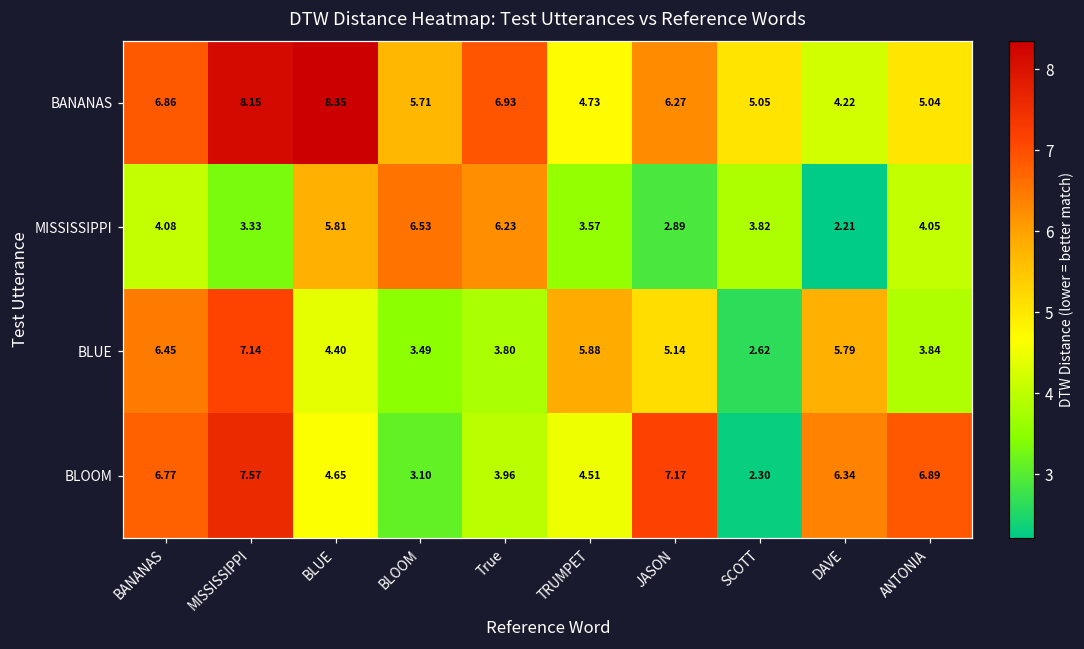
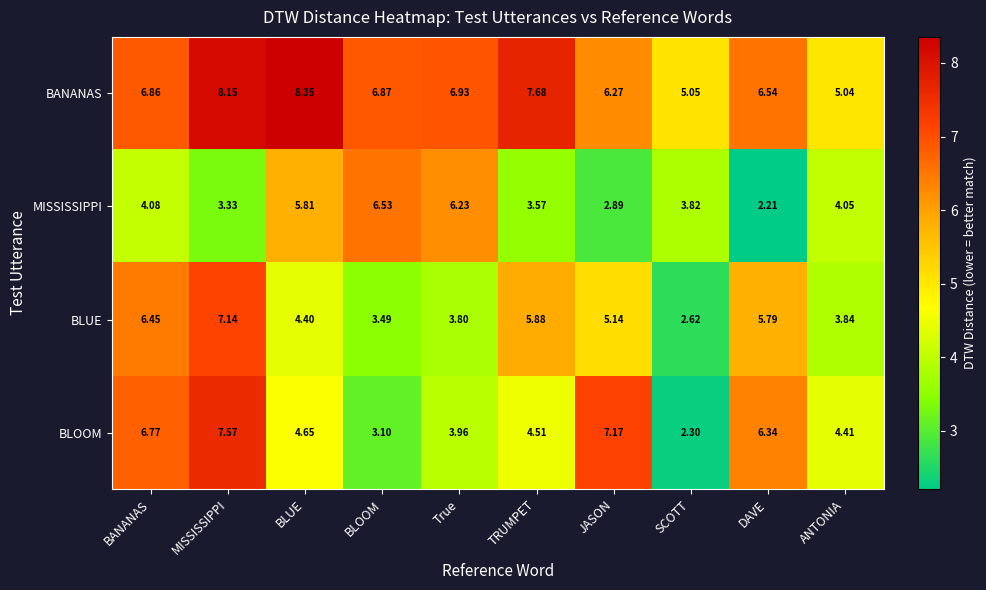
  {
    "BANANAS": {
      "BANANAS": 6.86,
      "MISSISSIPPI": 8.15,
      "BLUE": 8.35,
-     "BLOOM": 5.71,
+     "BLOOM": 6.87,
      "True": 6.93,
-     "TRUMPET": 4.73,
+     "TRUMPET": 7.68,
      "JASON": 6.27,
      "SCOTT": 5.05,
-     "DAVE": 4.22,
+     "DAVE": 6.54,
      "ANTONIA": 5.04
    },
    "MISSISSIPPI": {
      "BANANAS": 4.08,
      "MISSISSIPPI": 3.33,
      "BLUE": 5.81,
      "BLOOM": 6.53,
      "True": 6.23,
      "TRUMPET": 3.57,
      "JASON": 2.89,
      "SCOTT": 3.82,
      "DAVE": 2.21,
      "ANTONIA": 4.05
    },
    "BLUE": {
      "BANANAS": 6.45,
      "MISSISSIPPI": 7.14,
      "BLUE": 4.40,
      "BLOOM": 3.49,
      "True": 3.80,
      "TRUMPET": 5.88,
      "JASON": 5.14,
      "SCOTT": 2.62,
      "DAVE": 5.79,
      "ANTONIA": 3.84
    },
    "BLOOM": {
      "BANANAS": 6.77,
      "MISSISSIPPI": 7.57,
      "BLUE": 4.65,
      "BLOOM": 3.10,
      "True": 3.96,
      "TRUMPET": 4.51,
      "JASON": 7.17,
      "SCOTT": 2.30,
      "DAVE": 6.34,
-     "ANTONIA": 6.89
+     "ANTONIA": 4.41
    }
  }
